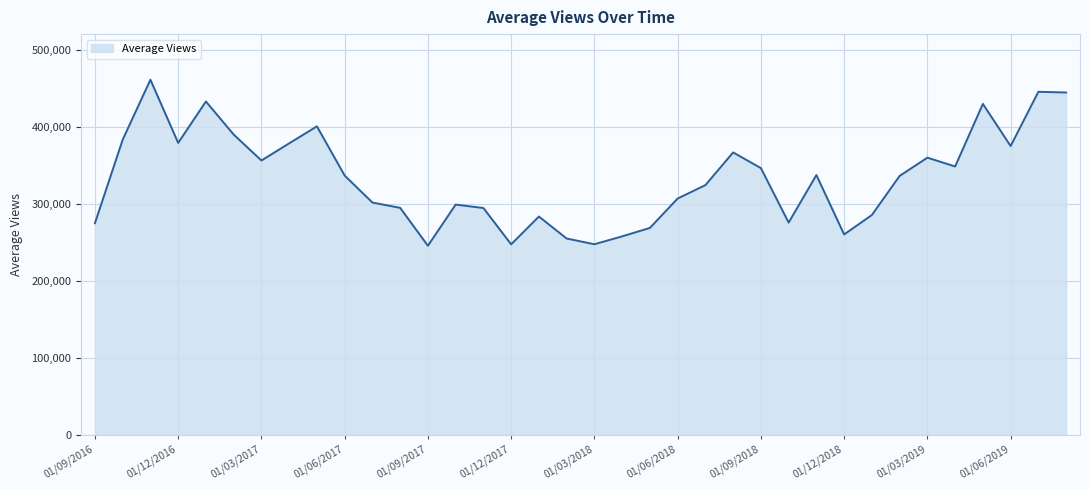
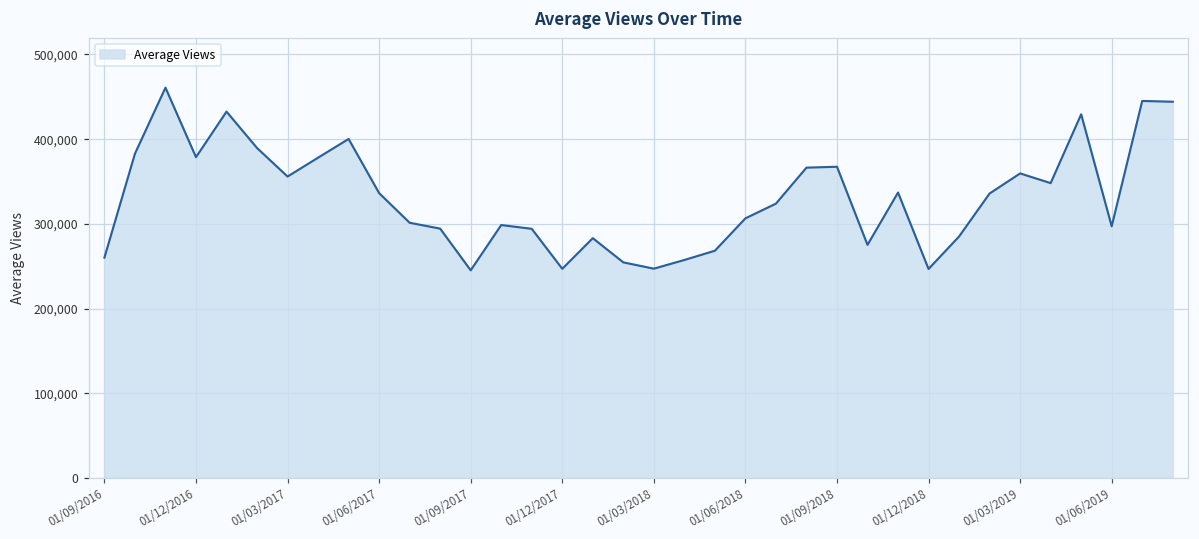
  {
-   "01/09/2016": "270,000",
+   "01/09/2016": "260,000",
    "01/12/2016": "380,000",
    "01/03/2017": "360,000",
    "01/06/2017": "340,000",
    "01/09/2017": "250,000",
    "01/12/2017": "250,000",
    "01/03/2018": "250,000",
    "01/06/2018": "310,000",
-   "01/09/2018": "350,000",
-   "01/12/2018": "260,000",
+   "01/09/2018": "370,000",
+   "01/12/2018": "250,000",
    "01/03/2019": "360,000",
-   "01/06/2019": "370,000"
+   "01/06/2019": "300,000"
  }
